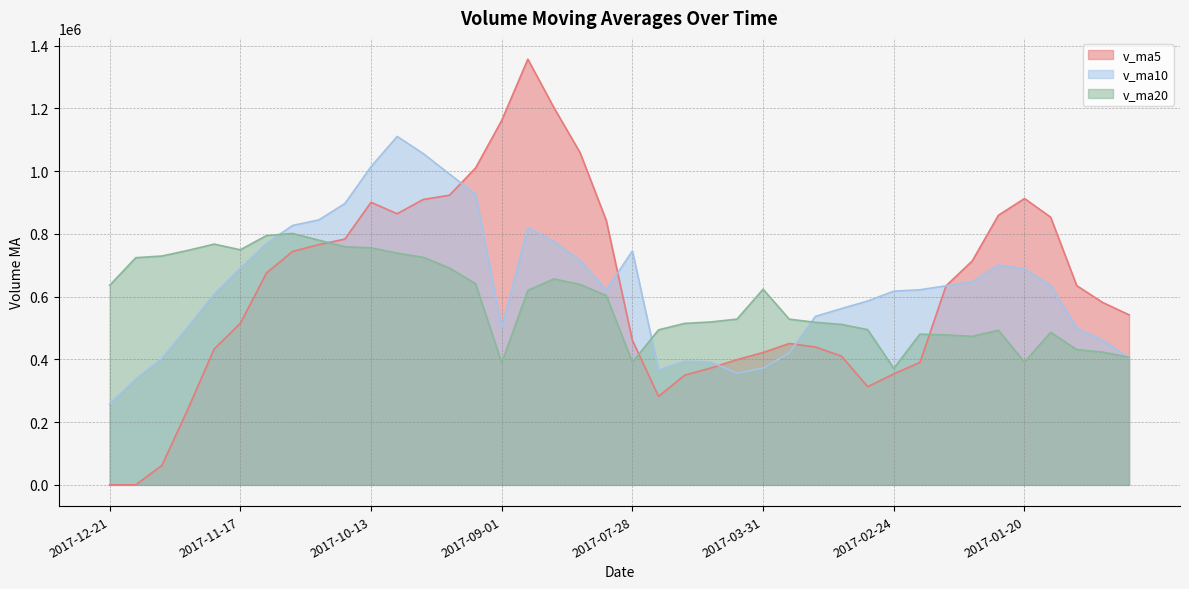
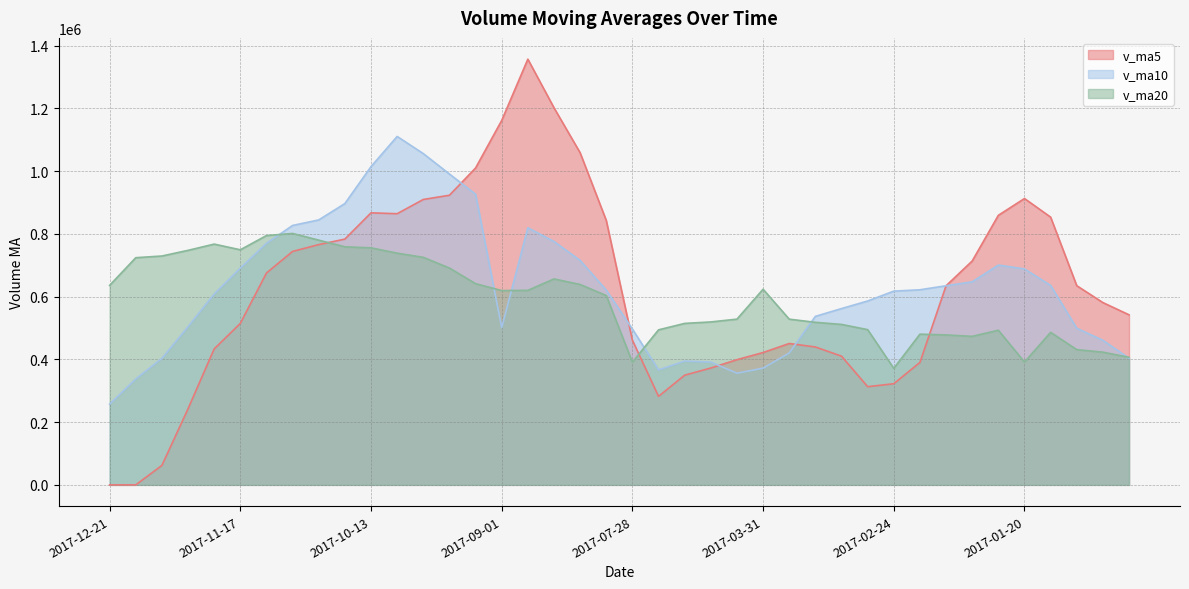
  {
    "v_ma5": {
      "2017-12-21": 0,
      "2017-11-17": 510000,
-     "2017-10-13": 900000,
+     "2017-10-13": 870000,
      "2017-09-01": 1160000,
      "2017-07-28": 460000,
      "2017-03-31": 420000,
-     "2017-02-24": 350000,
+     "2017-02-24": 320000,
      "2017-01-20": 910000
    },
    "v_ma10": {
      "2017-12-21": 260000,
      "2017-11-17": 690000,
      "2017-10-13": 1010000,
      "2017-09-01": 500000,
-     "2017-07-28": 750000,
+     "2017-07-28": 500000,
      "2017-03-31": 370000,
      "2017-02-24": 620000,
      "2017-01-20": 690000
    },
    "v_ma20": {
      "2017-12-21": 640000,
      "2017-11-17": 750000,
      "2017-10-13": 760000,
-     "2017-09-01": 390000,
+     "2017-09-01": 620000,
      "2017-07-28": 390000,
      "2017-03-31": 620000,
      "2017-02-24": 370000,
      "2017-01-20": 390000
    }
  }
